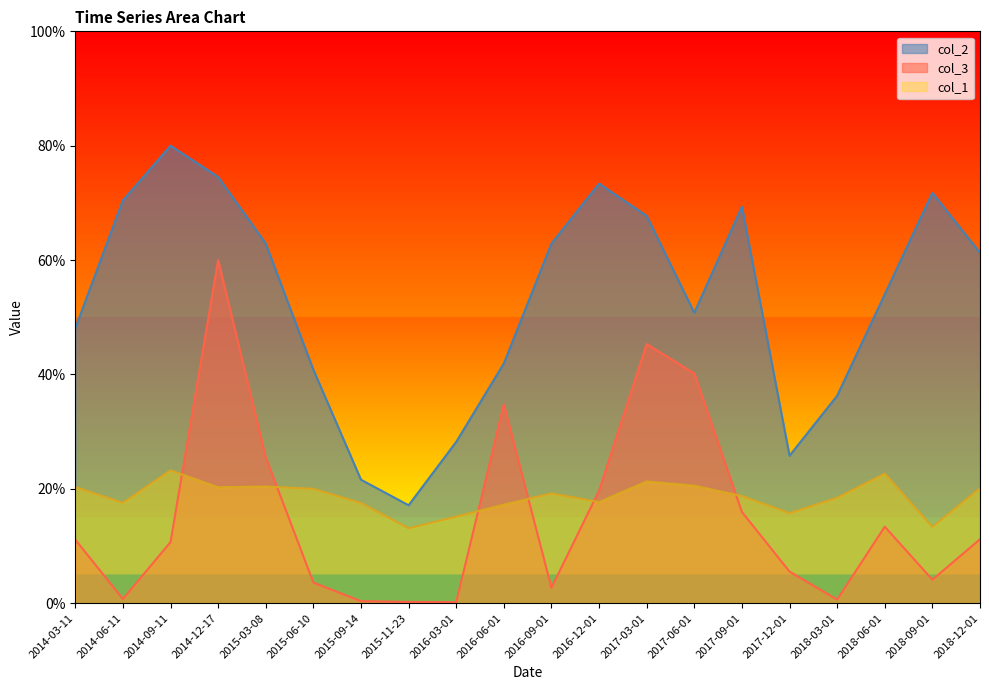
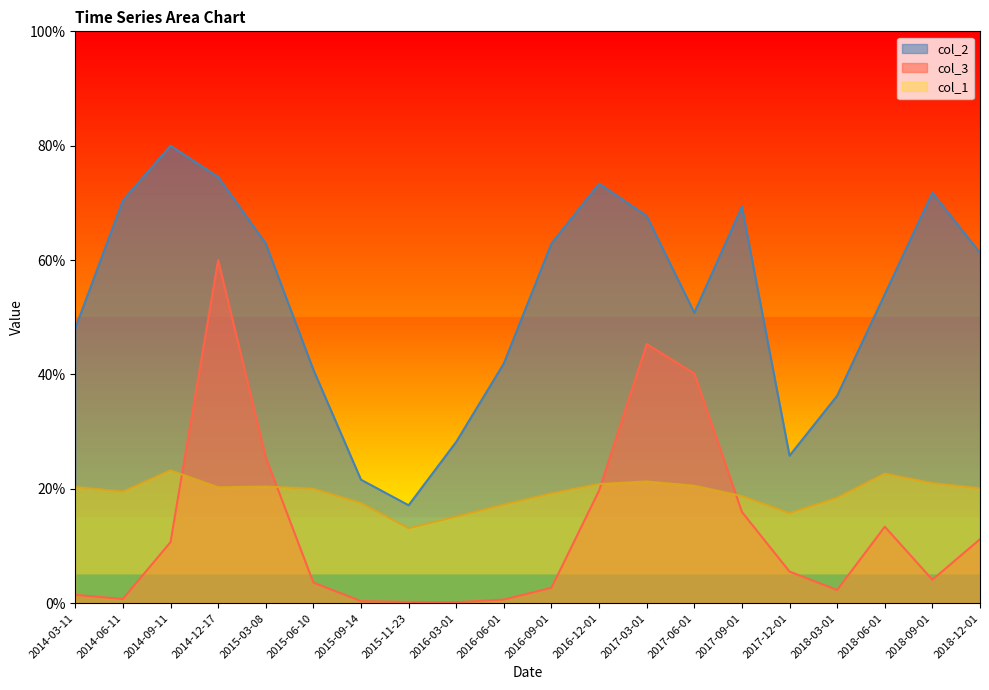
  {
    "col_2": {
      "2014-03-11": "48%",
      "2014-06-11": "70%",
      "2014-09-11": "80%",
      "2014-12-17": "75%",
      "2015-03-08": "63%",
      "2015-06-10": "41%",
      "2015-09-14": "22%",
      "2015-11-23": "17%",
      "2016-03-01": "28%",
      "2016-06-01": "42%",
      "2016-09-01": "63%",
      "2016-12-01": "73%",
      "2017-03-01": "68%",
      "2017-06-01": "51%",
      "2017-09-01": "69%",
      "2017-12-01": "26%",
      "2018-03-01": "36%",
      "2018-06-01": "54%",
      "2018-09-01": "72%",
      "2018-12-01": "61%"
    },
    "col_3": {
-     "2014-03-11": "11%",
+     "2014-03-11": "1%",
      "2014-06-11": "1%",
      "2014-09-11": "11%",
      "2014-12-17": "60%",
      "2015-03-08": "26%",
      "2015-06-10": "4%",
      "2015-09-14": "0%",
      "2015-11-23": "0%",
      "2016-03-01": "0%",
-     "2016-06-01": "35%",
+     "2016-06-01": "1%",
      "2016-09-01": "3%",
      "2016-12-01": "20%",
      "2017-03-01": "45%",
      "2017-06-01": "40%",
      "2017-09-01": "16%",
      "2017-12-01": "6%",
-     "2018-03-01": "1%",
+     "2018-03-01": "2%",
      "2018-06-01": "13%",
      "2018-09-01": "4%",
      "2018-12-01": "11%"
    },
    "col_1": {
      "2014-03-11": "20%",
-     "2014-06-11": "18%",
+     "2014-06-11": "20%",
      "2014-09-11": "23%",
      "2014-12-17": "20%",
      "2015-03-08": "20%",
      "2015-06-10": "20%",
      "2015-09-14": "18%",
      "2015-11-23": "13%",
      "2016-03-01": "15%",
      "2016-06-01": "17%",
      "2016-09-01": "19%",
-     "2016-12-01": "18%",
+     "2016-12-01": "21%",
      "2017-03-01": "21%",
      "2017-06-01": "21%",
      "2017-09-01": "19%",
      "2017-12-01": "16%",
      "2018-03-01": "18%",
      "2018-06-01": "23%",
-     "2018-09-01": "13%",
+     "2018-09-01": "21%",
      "2018-12-01": "20%"
    }
  }
